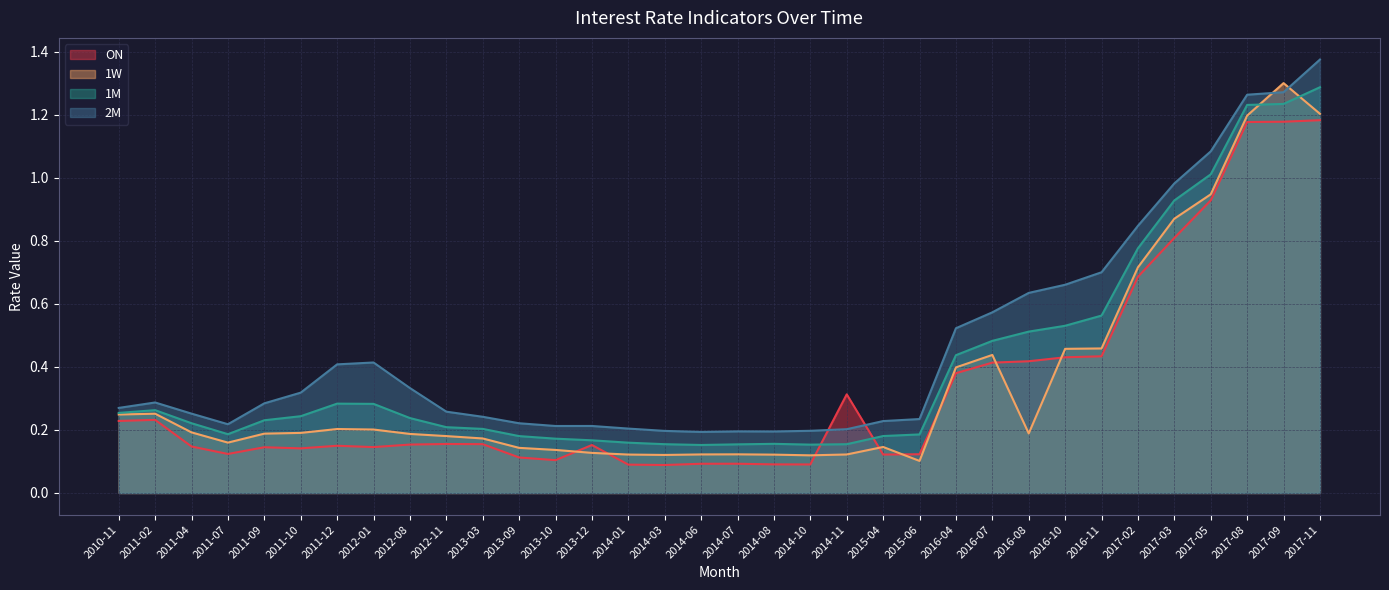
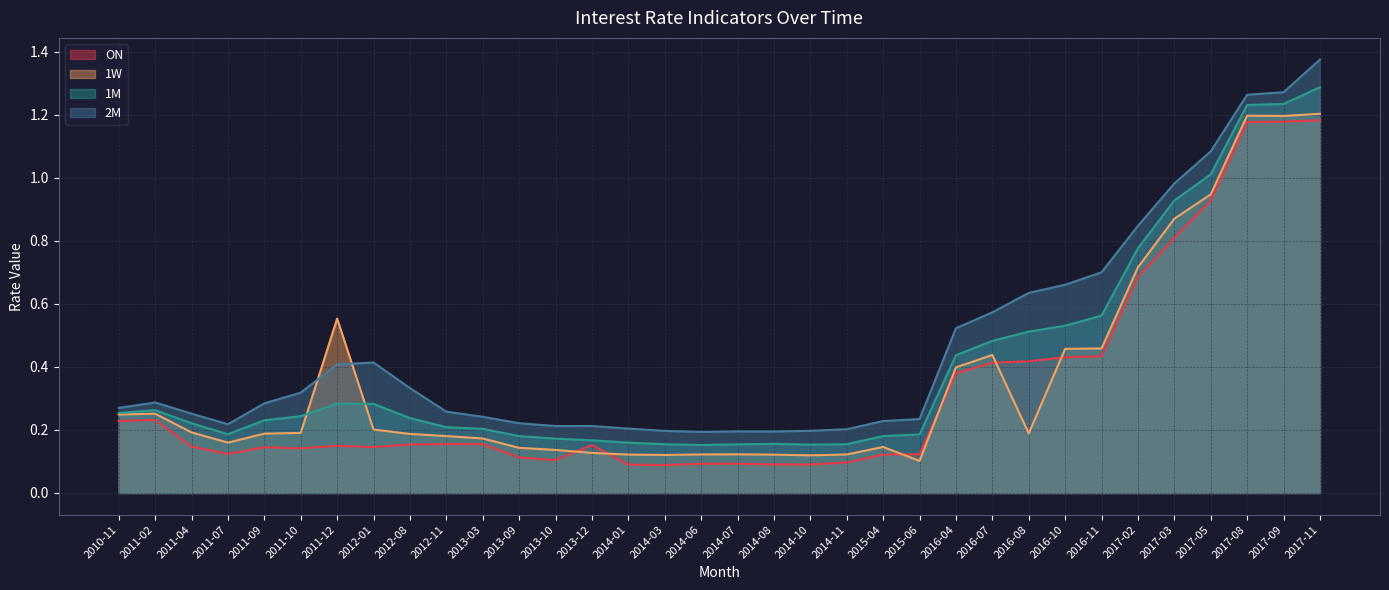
  {
    "ON": {
      "2010-11": 0.23,
      "2011-02": 0.23,
      "2011-04": 0.15,
      "2011-07": 0.12,
      "2011-09": 0.15,
      "2011-10": 0.14,
      "2011-12": 0.15,
      "2012-01": 0.15,
      "2012-08": 0.15,
      "2012-11": 0.16,
      "2013-03": 0.16,
      "2013-09": 0.11,
      "2013-10": 0.10,
      "2013-12": 0.15,
      "2014-01": 0.09,
      "2014-03": 0.09,
      "2014-06": 0.09,
      "2014-07": 0.09,
      "2014-08": 0.09,
      "2014-10": 0.09,
-     "2014-11": 0.31,
+     "2014-11": 0.10,
      "2015-04": 0.12,
      "2015-06": 0.12,
      "2016-04": 0.38,
      "2016-07": 0.41,
      "2016-08": 0.42,
      "2016-10": 0.43,
      "2016-11": 0.43,
      "2017-02": 0.69,
      "2017-03": 0.81,
      "2017-05": 0.93,
      "2017-08": 1.18,
      "2017-09": 1.18,
      "2017-11": 1.18
    },
    "1W": {
      "2011-02": 0.25,
      "2011-04": 0.19,
      "2011-07": 0.16,
      "2011-09": 0.19,
      "2011-10": 0.19,
-     "2011-12": 0.20,
+     "2011-12": 0.55,
      "2012-01": 0.20,
      "2012-08": 0.19,
      "2012-11": 0.18,
      "2013-03": 0.17,
      "2013-09": 0.14,
      "2013-10": 0.14,
      "2013-12": 0.13,
      "2014-01": 0.12,
      "2014-03": 0.12,
      "2014-06": 0.12,
      "2014-07": 0.12,
      "2014-08": 0.12,
      "2014-10": 0.12,
      "2014-11": 0.12,
      "2015-04": 0.15,
      "2015-06": 0.10,
      "2016-04": 0.40,
      "2016-07": 0.44,
      "2016-08": 0.19,
      "2016-10": 0.46,
      "2016-11": 0.46,
      "2017-02": 0.72,
      "2017-03": 0.87,
      "2017-05": 0.95,
      "2017-08": 1.20,
-     "2017-09": 1.30,
+     "2017-09": 1.20,
      "2017-11": 1.20
    }
  }
